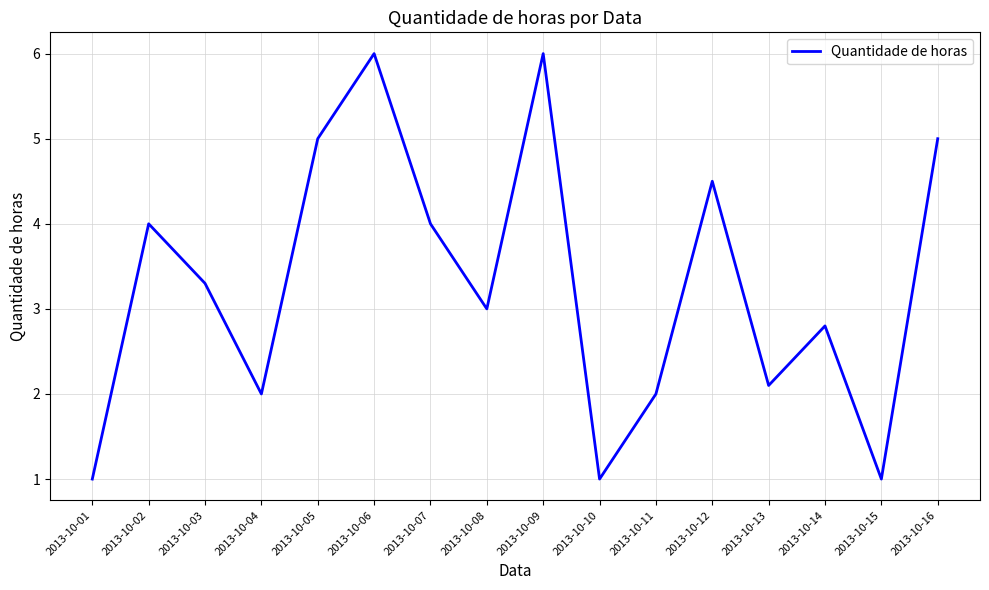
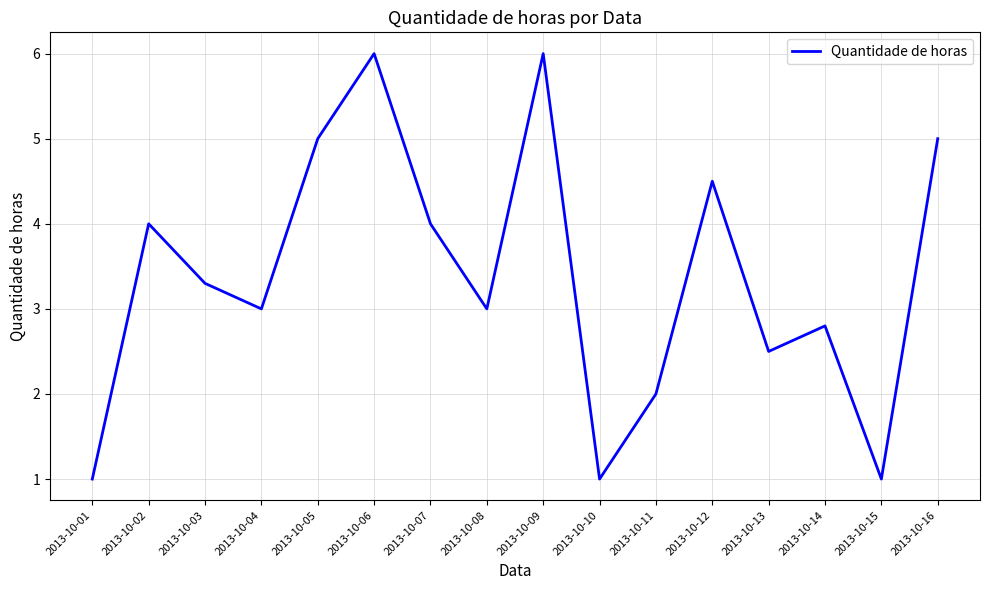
  {
    "2013-10-01": 1.0,
    "2013-10-02": 4.0,
    "2013-10-03": 3.3,
-   "2013-10-04": 2,
+   "2013-10-04": 3,
    "2013-10-05": 5.0,
    "2013-10-06": 6.0,
    "2013-10-07": 4.0,
    "2013-10-08": 3.0,
    "2013-10-09": 6.0,
    "2013-10-10": 1.0,
    "2013-10-11": 2.0,
    "2013-10-12": 4.5,
-   "2013-10-13": 2.1,
+   "2013-10-13": 2.5,
    "2013-10-14": 2.8,
    "2013-10-15": 1.0,
    "2013-10-16": 5.0
  }
